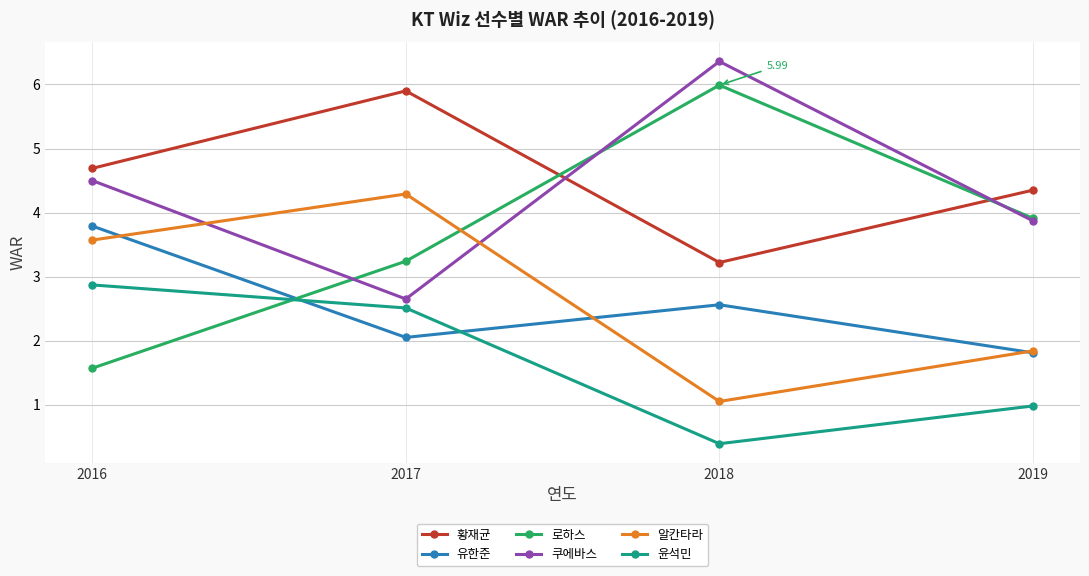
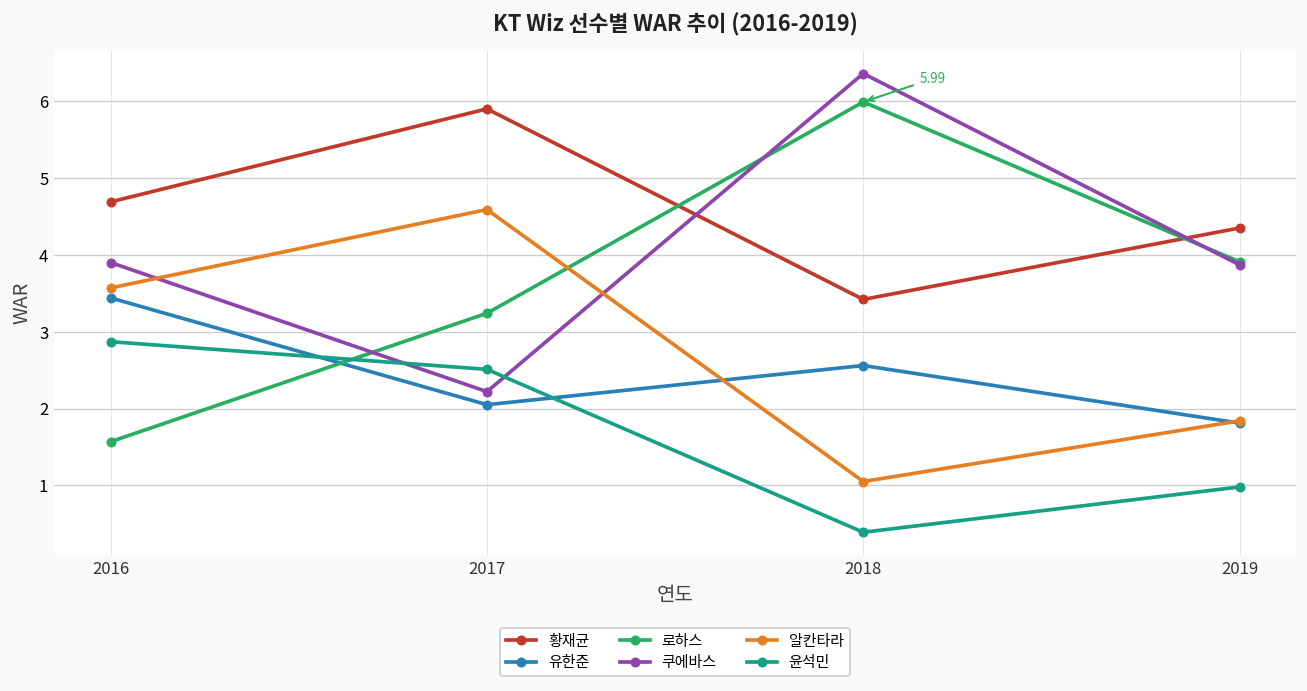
  {
    "황재균": {
      "2016": 4.7,
      "2017": 5.9,
-     "2018": 3.2,
+     "2018": 3.4,
      "2019": 4.4
    },
    "유한준": {
-     "2016": 3.8,
+     "2016": 3.4,
      "2017": 2.1,
      "2018": 2.6
    },
    "쿠에바스": {
-     "2016": 4.5,
-     "2017": 2.7,
+     "2016": 3.9,
+     "2017": 2.2,
      "2019": 3.9
    },
    "알칸타라": {
      "2016": 3.6,
-     "2017": 4.3,
+     "2017": 4.6,
      "2018": 1.1
    }
  }
